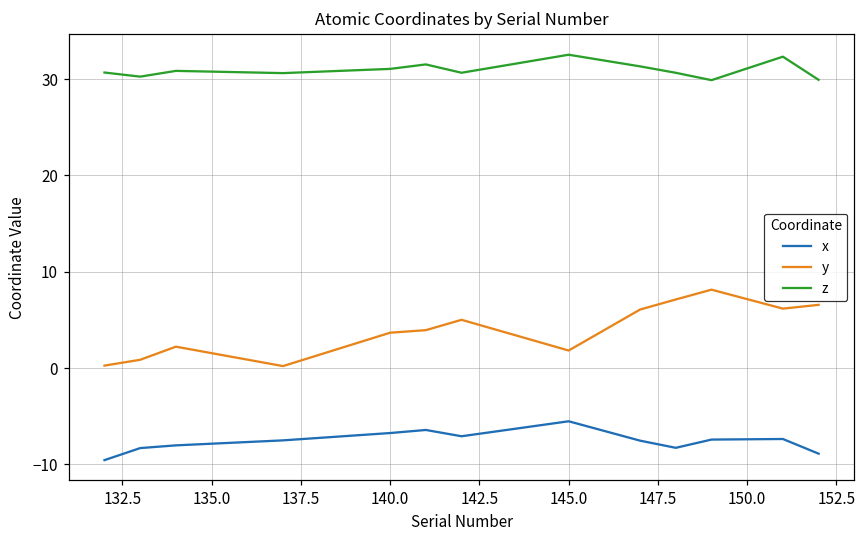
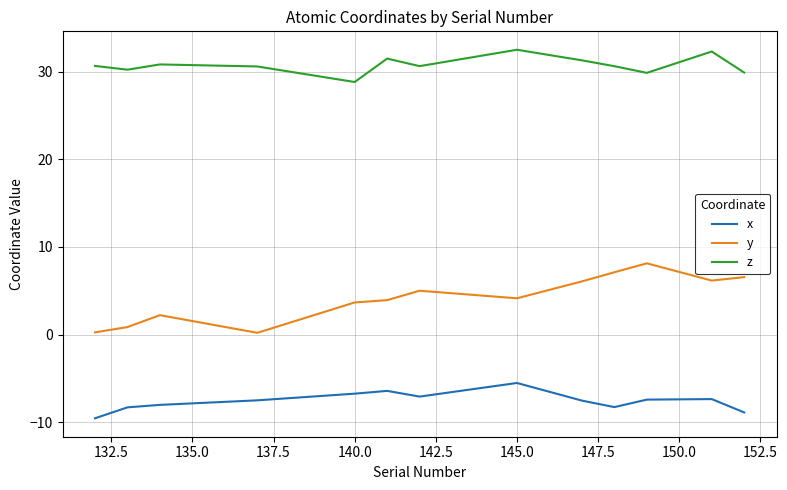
  {
    "x": {
      "140.0": -7,
      "145.0": -6
    },
    "y": {
      "140.0": 4,
-     "145.0": 2
+     "145.0": 4
    },
    "z": {
-     "140.0": 31,
+     "140.0": 29,
      "145.0": 33
    }
  }
